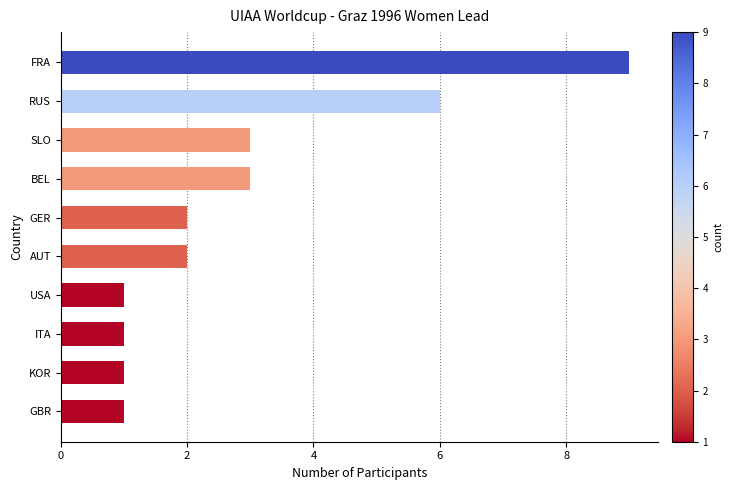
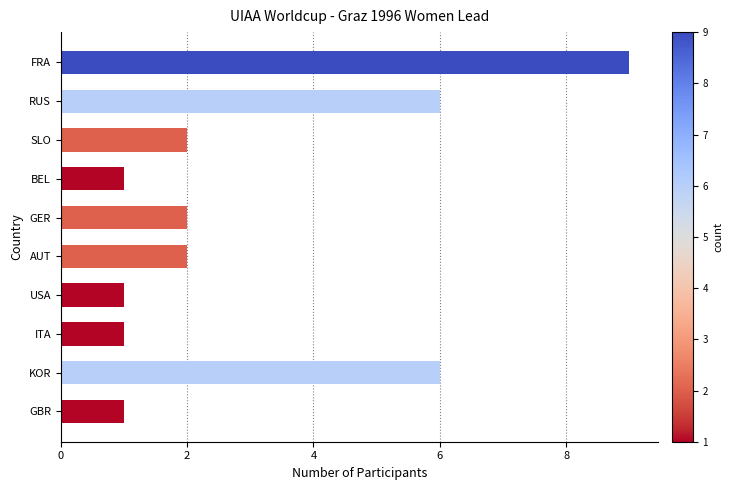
  {
    "FRA": 9,
    "RUS": 6,
-   "SLO": 3,
-   "BEL": 3,
+   "SLO": 2,
+   "BEL": 1,
    "GER": 2,
    "AUT": 2,
    "USA": 1,
    "ITA": 1,
-   "KOR": 1,
+   "KOR": 6,
    "GBR": 1
  }
